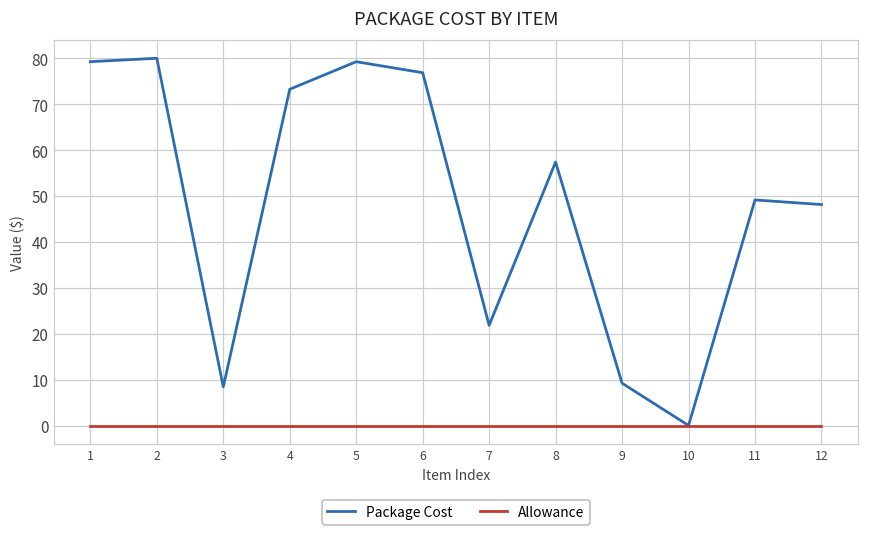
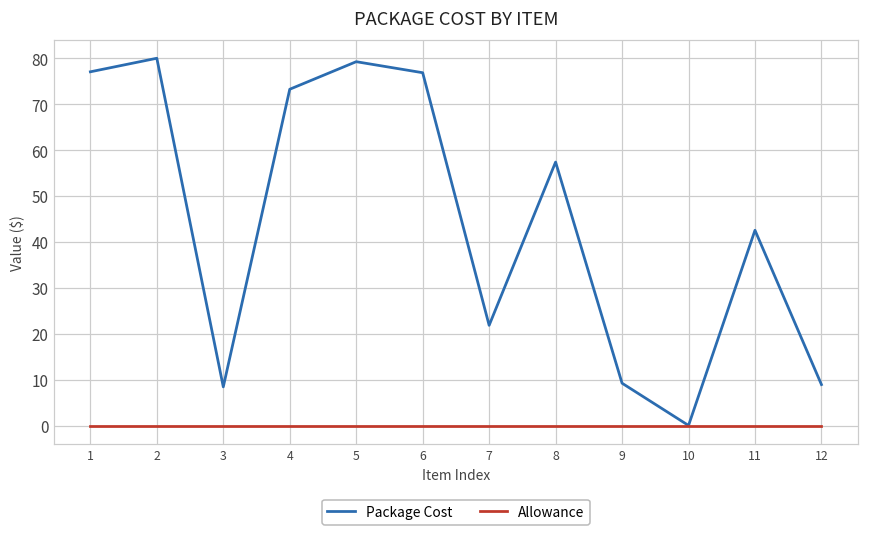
  {
    "Package Cost": {
-     "1": 79,
+     "1": 77,
      "2": 80,
      "3": 9,
      "4": 73,
      "5": 79,
      "6": 77,
      "7": 22,
      "8": 57,
      "9": 9,
-     "11": 49,
-     "12": 48
+     "11": 43,
+     "12": 9
    },
    "Allowance": {
      "1": 0,
      "2": 0,
      "3": 0,
      "4": 0,
      "5": 0,
      "6": 0,
      "7": 0,
      "8": 0,
      "9": 0,
      "11": 0,
      "12": 0
    }
  }
